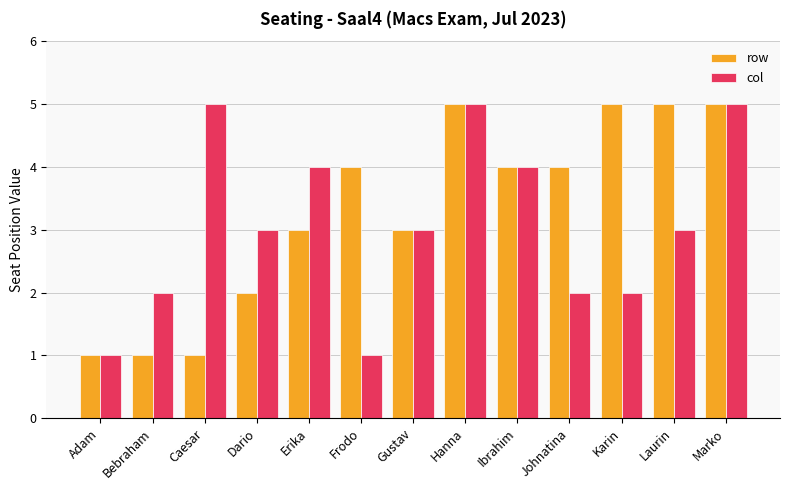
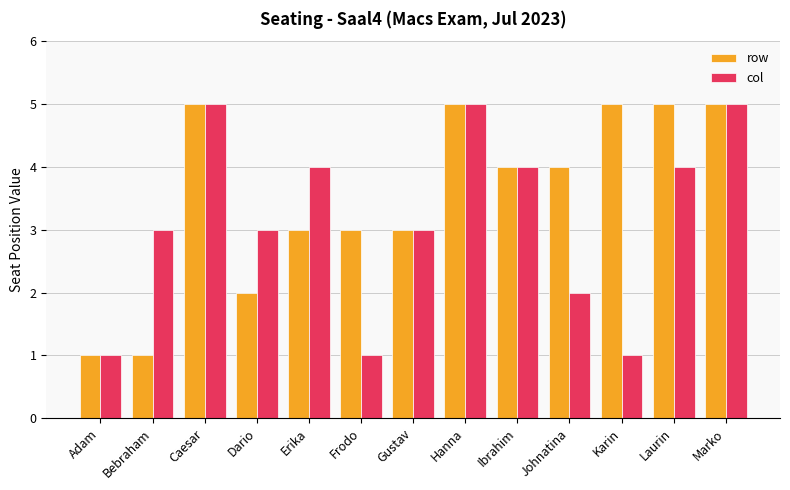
  {
    "row": {
      "Adam": 1,
      "Bebraham": 1,
-     "Caesar": 1,
+     "Caesar": 5,
      "Dario": 2,
      "Erika": 3,
-     "Frodo": 4,
+     "Frodo": 3,
      "Gustav": 3,
      "Hanna": 5,
      "Ibrahim": 4,
      "Johnatina": 4,
      "Karin": 5,
      "Laurin": 5,
      "Marko": 5
    },
    "col": {
      "Adam": 1,
-     "Bebraham": 2,
+     "Bebraham": 3,
      "Caesar": 5,
      "Dario": 3,
      "Erika": 4,
      "Frodo": 1,
      "Gustav": 3,
      "Hanna": 5,
      "Ibrahim": 4,
      "Johnatina": 2,
-     "Karin": 2,
-     "Laurin": 3,
+     "Karin": 1,
+     "Laurin": 4,
      "Marko": 5
    }
  }
